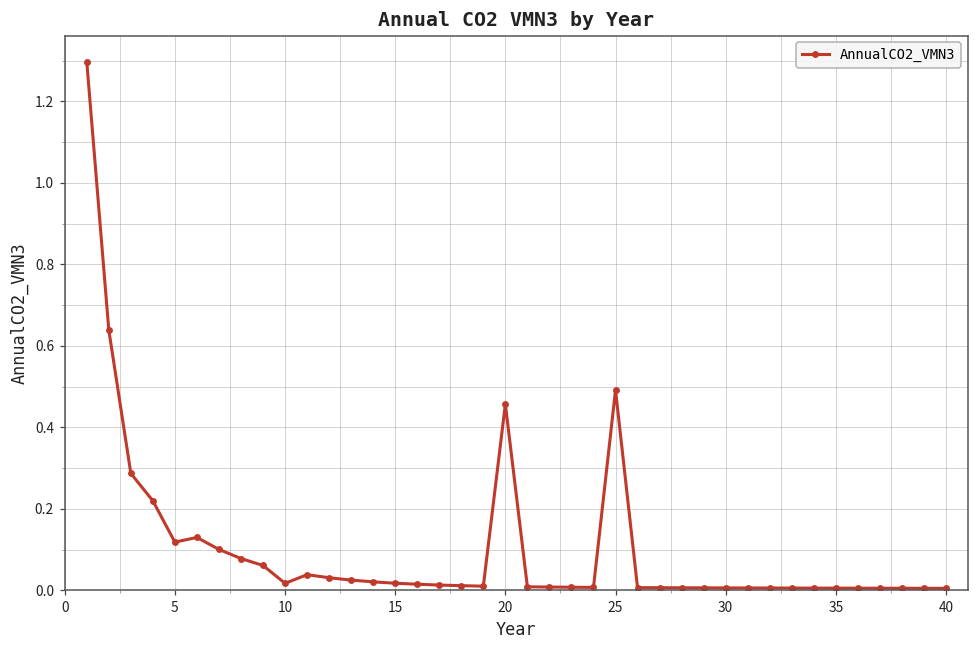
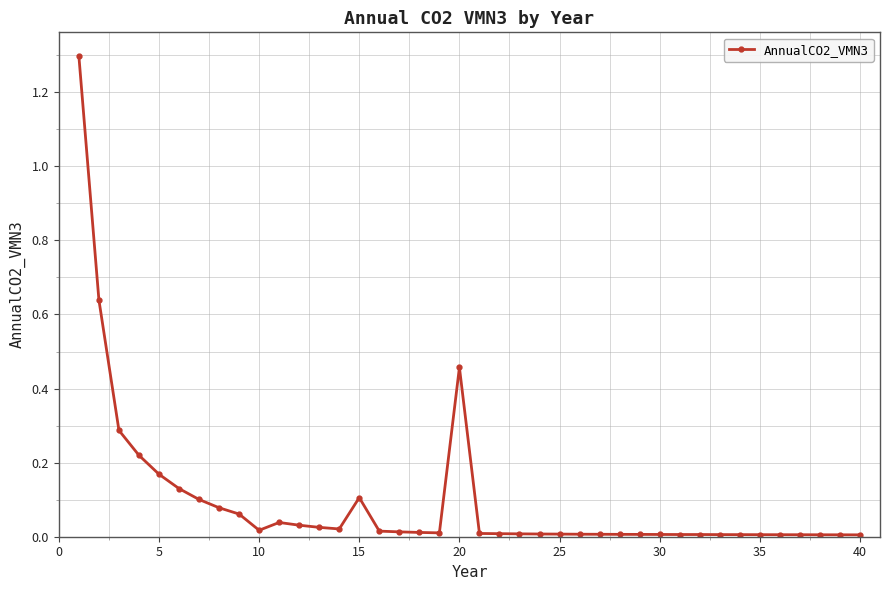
  {
-   "5": 0.12,
+   "5": 0.17,
    "10": 0.02,
-   "15": 0.02,
+   "15": 0.11,
    "20": 0.46,
-   "25": 0.49,
+   "25": 0.01,
    "30": 0.01,
    "35": 0.01,
    "40": 0.01
  }
